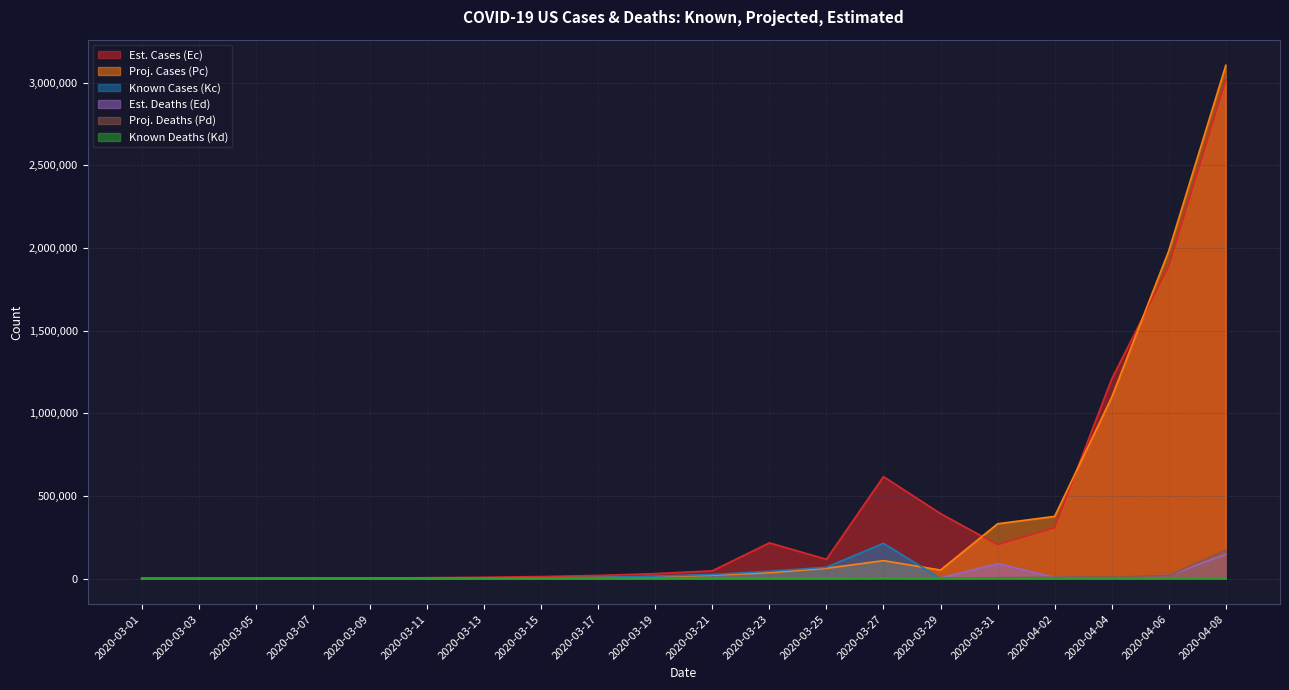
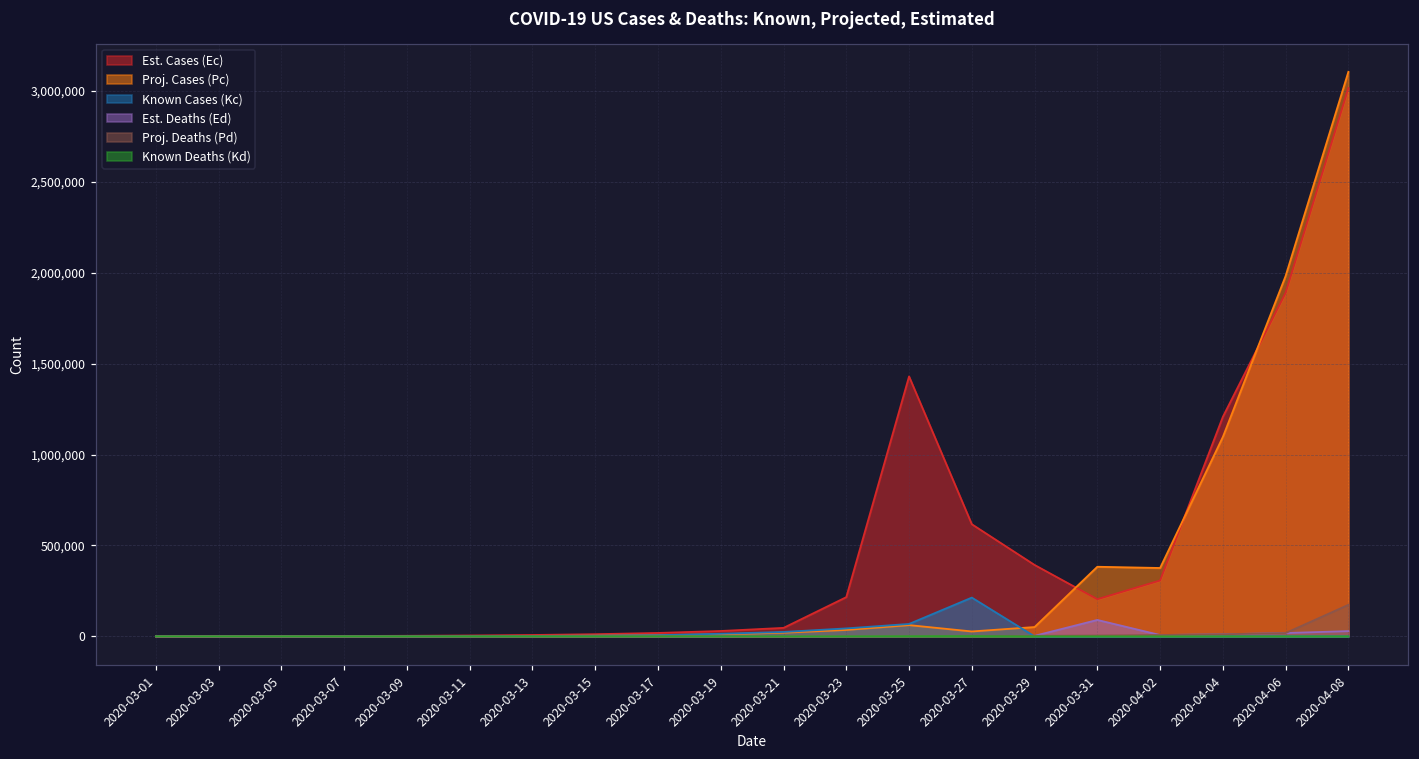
  {
    "Est. Cases (Ec)": {
      "2020-03-21": "50,000",
      "2020-03-23": "220,000",
-     "2020-03-25": "120,000",
+     "2020-03-25": "1,430,000",
      "2020-03-27": "620,000",
      "2020-03-29": "390,000",
      "2020-03-31": "200,000",
      "2020-04-02": "310,000",
      "2020-04-04": "1,210,000",
      "2020-04-06": "1,890,000",
      "2020-04-08": "3,020,000"
    },
    "Proj. Cases (Pc)": {
-     "2020-03-27": "110,000",
+     "2020-03-27": "30,000",
      "2020-03-29": "50,000",
-     "2020-03-31": "330,000",
+     "2020-03-31": "380,000",
      "2020-04-02": "380,000",
      "2020-04-04": "1,100,000",
      "2020-04-06": "1,980,000",
      "2020-04-08": "3,100,000"
    },
    "Known Cases (Kc)": {
      "2020-03-27": "210,000"
    },
    "Est. Deaths (Ed)": {
      "2020-03-31": "90,000",
-     "2020-04-08": "150,000"
+     "2020-04-08": "30,000"
    },
    "Proj. Deaths (Pd)": {
      "2020-04-08": "170,000"
    }
  }
